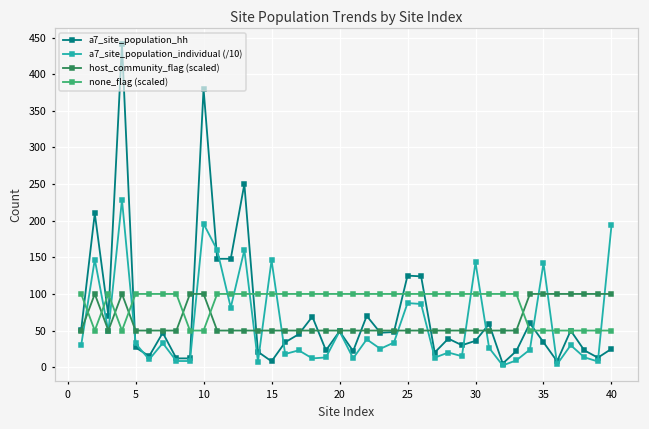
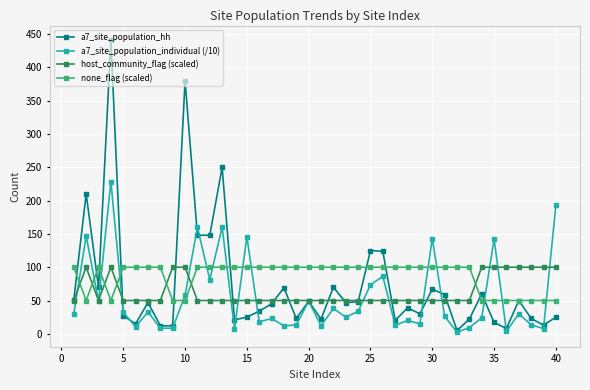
  {
    "a7_site_population_hh": {
      "5": 30,
-     "15": 10,
+     "15": 30,
      "25": 130,
-     "30": 40,
-     "35": 30,
+     "30": 70,
+     "35": 20,
      "40": 30
    },
    "a7_site_population_individual (/10)": {
      "5": 30,
-     "10": 200,
+     "10": 60,
      "15": 150,
-     "25": 90,
+     "25": 70,
      "30": 140,
      "35": 140,
      "40": 190
    }
  }
